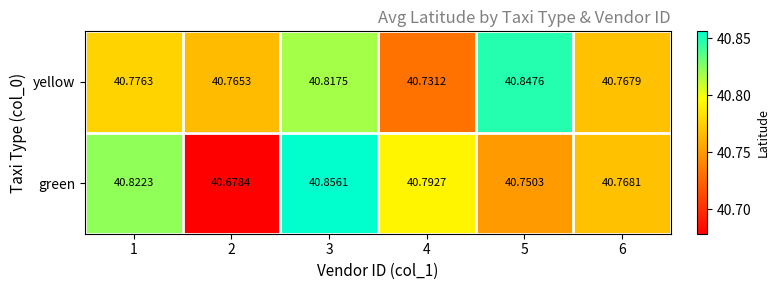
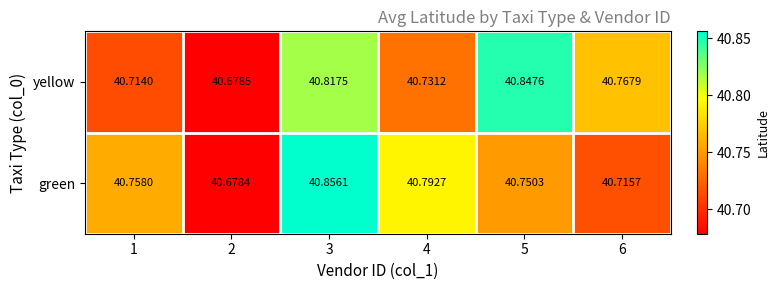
  {
    "yellow": {
-     "1": 40.7763,
-     "2": 40.7653,
+     "1": 40.7140,
+     "2": 40.6785,
      "3": 40.8175,
      "4": 40.7312,
      "5": 40.8476,
      "6": 40.7679
    },
    "green": {
-     "1": 40.8223,
+     "1": 40.7580,
      "2": 40.6784,
      "3": 40.8561,
      "4": 40.7927,
      "5": 40.7503,
-     "6": 40.7681
+     "6": 40.7157
    }
  }
